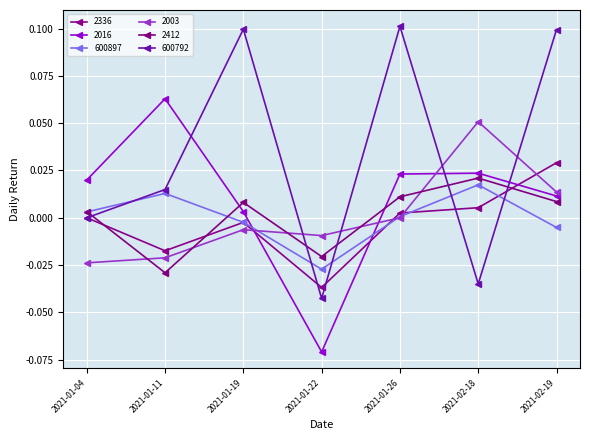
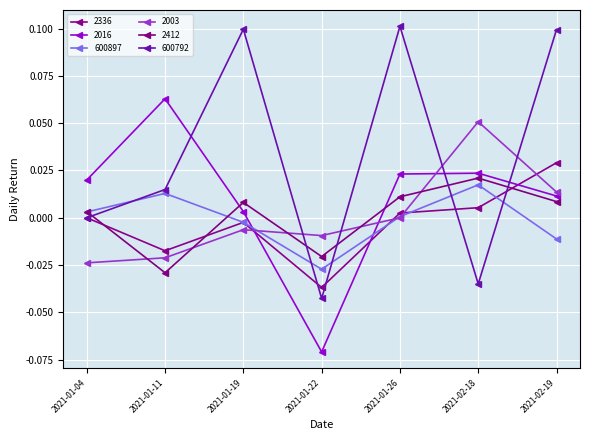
  {
    "600897": {
      "2021-01-11": 0.013,
      "2021-01-22": -0.027,
      "2021-02-18": 0.017,
-     "2021-02-19": -0.005
+     "2021-02-19": -0.011
    }
  }
